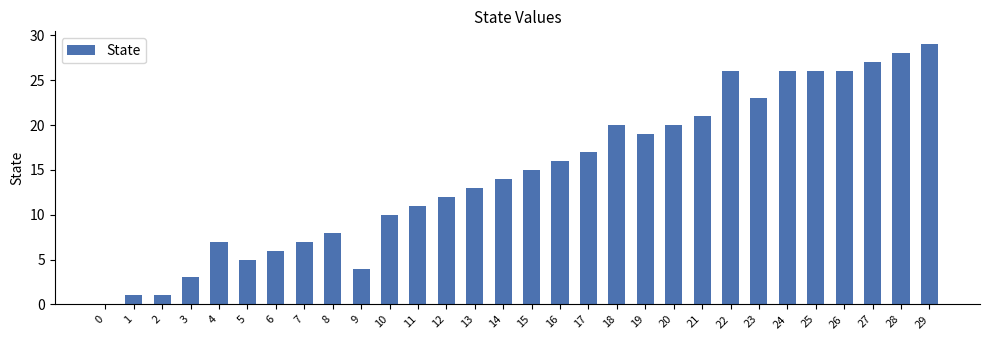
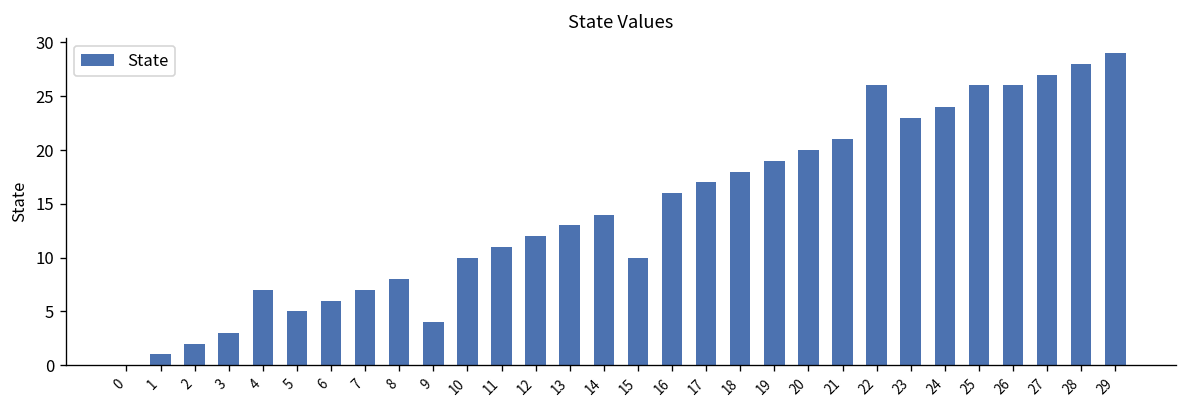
  {
    "0": 0,
    "1": 1,
-   "2": 1,
+   "2": 2,
    "3": 3,
    "4": 7,
    "5": 5,
    "6": 6,
    "7": 7,
    "8": 8,
    "9": 4,
    "10": 10,
    "11": 11,
    "12": 12,
    "13": 13,
    "14": 14,
-   "15": 15,
+   "15": 10,
    "16": 16,
    "17": 17,
-   "18": 20,
+   "18": 18,
    "19": 19,
    "20": 20,
    "21": 21,
    "22": 26,
    "23": 23,
-   "24": 26,
+   "24": 24,
    "25": 26,
    "26": 26,
    "27": 27,
    "28": 28,
    "29": 29
  }
